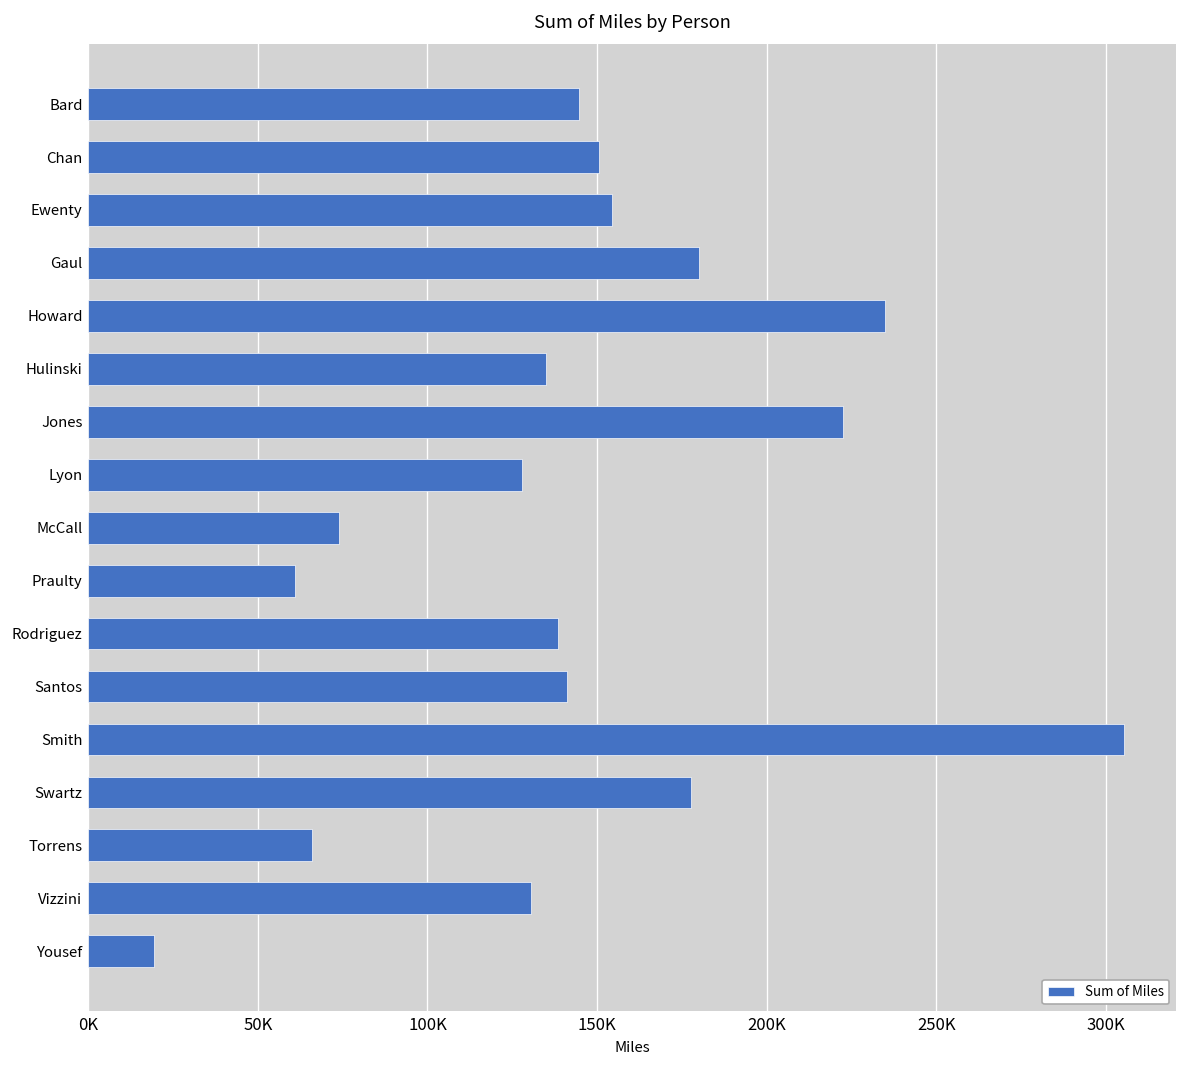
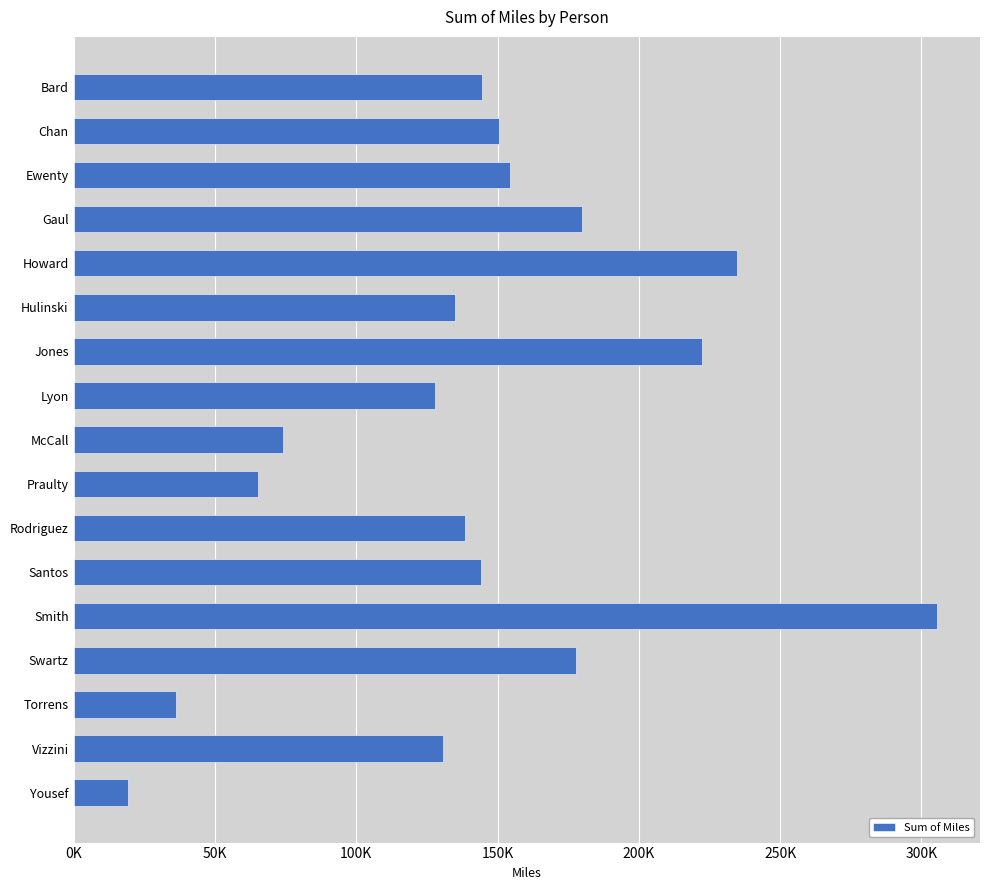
  {
    "Bard": 145000,
    "Chan": 151000,
    "Ewenty": 154000,
    "Gaul": 180000,
    "Howard": 235000,
    "Hulinski": 135000,
    "Jones": 222000,
    "Lyon": 128000,
    "McCall": 74000,
-   "Praulty": 61000,
+   "Praulty": 65000,
    "Rodriguez": 139000,
-   "Santos": 141000,
+   "Santos": 144000,
    "Smith": 305000,
    "Swartz": 178000,
-   "Torrens": 66000,
+   "Torrens": 36000,
    "Vizzini": 131000,
    "Yousef": 19000
  }
